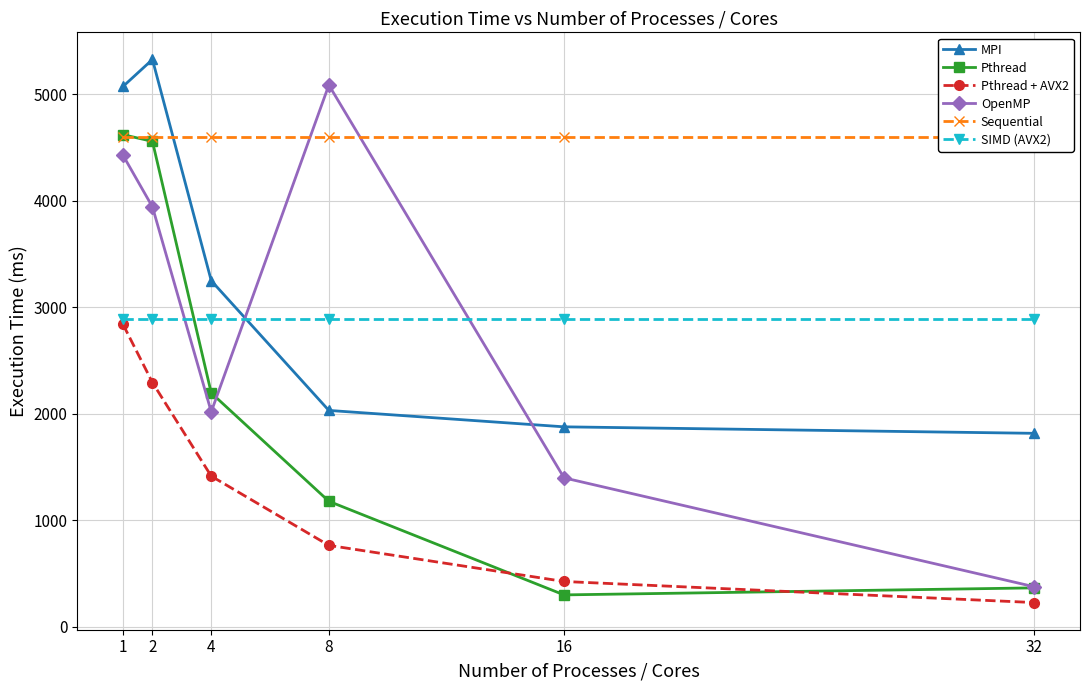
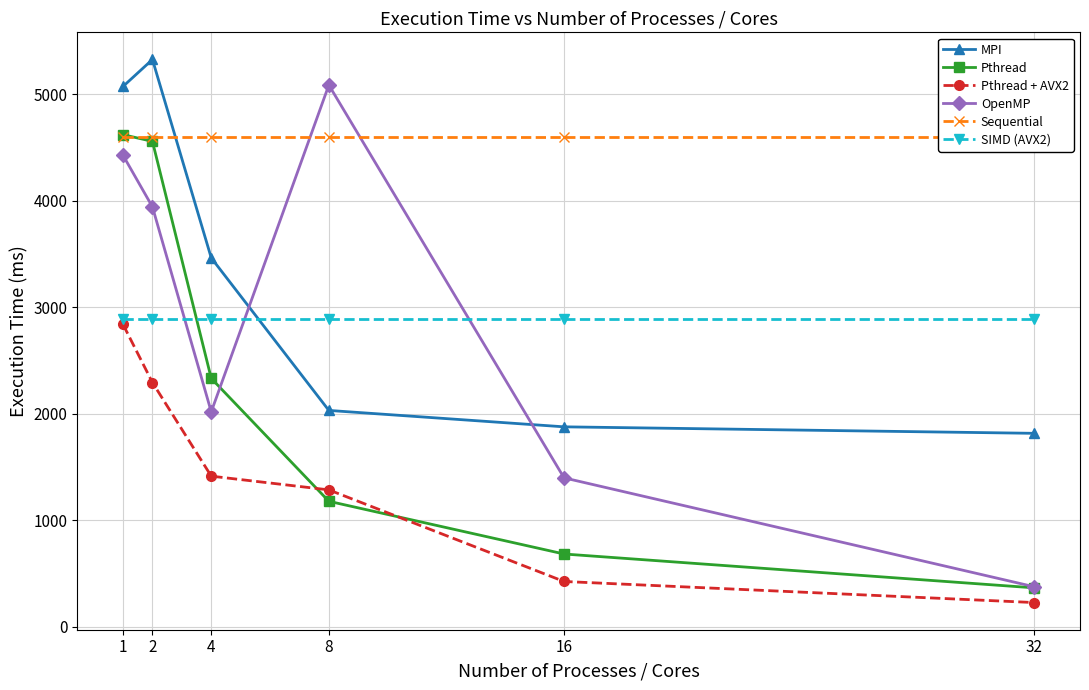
  {
    "MPI": {
      "1": 5070,
      "2": 5330,
-     "4": 3250,
+     "4": 3460,
      "8": 2030,
      "16": 1880,
      "32": 1820
    },
    "Pthread": {
      "1": 4620,
      "2": 4560,
-     "4": 2190,
+     "4": 2330,
      "8": 1180,
-     "16": 300
+     "16": 680
    },
    "Pthread + AVX2": {
      "1": 2840,
      "2": 2290,
      "4": 1410,
-     "8": 760,
+     "8": 1280,
      "16": 420,
      "32": 230
    },
    "OpenMP": {
      "1": 4430,
      "2": 3940,
      "4": 2020,
      "8": 5090,
      "16": 1400
    },
    "Sequential": {
      "1": 4590,
      "2": 4590,
      "4": 4590,
      "8": 4590,
      "16": 4590
    },
    "SIMD (AVX2)": {
      "1": 2890,
      "2": 2890,
      "4": 2890,
      "8": 2890,
      "16": 2890,
      "32": 2890
    }
  }
